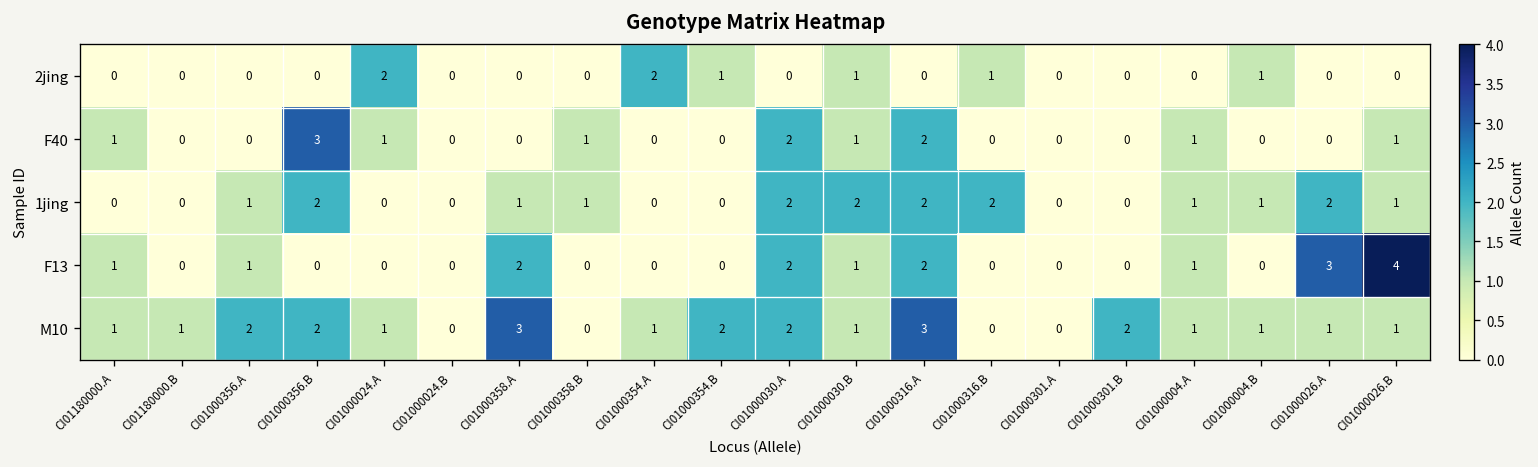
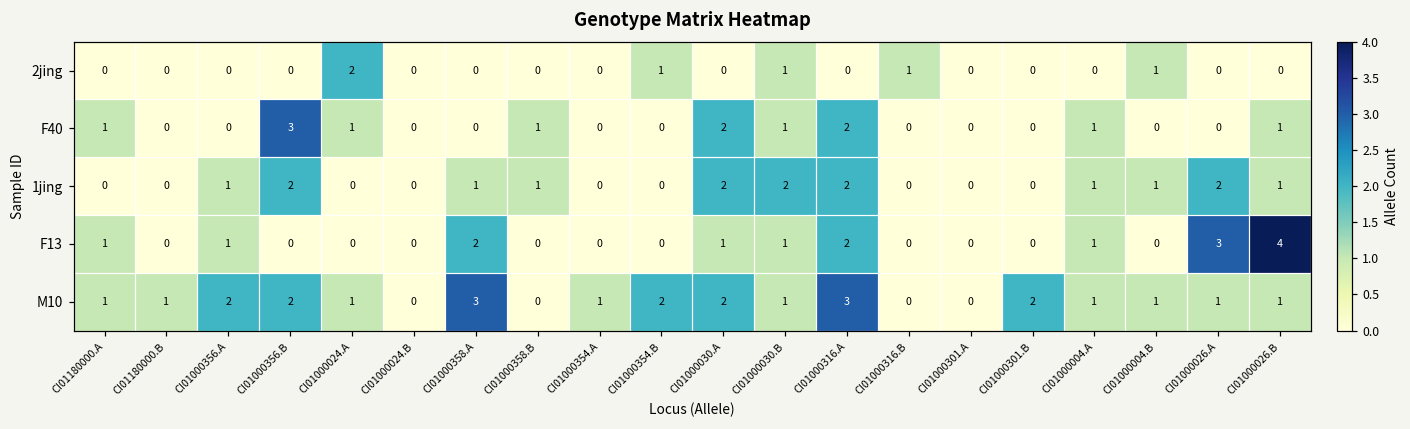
  {
    "2jing": {
      "CI01180000.A": 0,
      "CI01180000.B": 0,
      "CI01000356.A": 0,
      "CI01000356.B": 0,
      "CI01000024.A": 2,
      "CI01000024.B": 0,
      "CI01000358.A": 0,
      "CI01000358.B": 0,
-     "CI01000354.A": 2,
+     "CI01000354.A": 0,
      "CI01000354.B": 1,
      "CI01000030.A": 0,
      "CI01000030.B": 1,
      "CI01000316.A": 0,
      "CI01000316.B": 1,
      "CI01000301.A": 0,
      "CI01000301.B": 0,
      "CI01000004.A": 0,
      "CI01000004.B": 1,
      "CI01000026.A": 0,
      "CI01000026.B": 0
    },
    "F40": {
      "CI01180000.A": 1,
      "CI01180000.B": 0,
      "CI01000356.A": 0,
      "CI01000356.B": 3,
      "CI01000024.A": 1,
      "CI01000024.B": 0,
      "CI01000358.A": 0,
      "CI01000358.B": 1,
      "CI01000354.A": 0,
      "CI01000354.B": 0,
      "CI01000030.A": 2,
      "CI01000030.B": 1,
      "CI01000316.A": 2,
      "CI01000316.B": 0,
      "CI01000301.A": 0,
      "CI01000301.B": 0,
      "CI01000004.A": 1,
      "CI01000004.B": 0,
      "CI01000026.A": 0,
      "CI01000026.B": 1
    },
    "1jing": {
      "CI01180000.A": 0,
      "CI01180000.B": 0,
      "CI01000356.A": 1,
      "CI01000356.B": 2,
      "CI01000024.A": 0,
      "CI01000024.B": 0,
      "CI01000358.A": 1,
      "CI01000358.B": 1,
      "CI01000354.A": 0,
      "CI01000354.B": 0,
      "CI01000030.A": 2,
      "CI01000030.B": 2,
      "CI01000316.A": 2,
-     "CI01000316.B": 2,
+     "CI01000316.B": 0,
      "CI01000301.A": 0,
      "CI01000301.B": 0,
      "CI01000004.A": 1,
      "CI01000004.B": 1,
      "CI01000026.A": 2,
      "CI01000026.B": 1
    },
    "F13": {
      "CI01180000.A": 1,
      "CI01180000.B": 0,
      "CI01000356.A": 1,
      "CI01000356.B": 0,
      "CI01000024.A": 0,
      "CI01000024.B": 0,
      "CI01000358.A": 2,
      "CI01000358.B": 0,
      "CI01000354.A": 0,
      "CI01000354.B": 0,
-     "CI01000030.A": 2,
+     "CI01000030.A": 1,
      "CI01000030.B": 1,
      "CI01000316.A": 2,
      "CI01000316.B": 0,
      "CI01000301.A": 0,
      "CI01000301.B": 0,
      "CI01000004.A": 1,
      "CI01000004.B": 0,
      "CI01000026.A": 3,
      "CI01000026.B": 4
    },
    "M10": {
      "CI01180000.A": 1,
      "CI01180000.B": 1,
      "CI01000356.A": 2,
      "CI01000356.B": 2,
      "CI01000024.A": 1,
      "CI01000024.B": 0,
      "CI01000358.A": 3,
      "CI01000358.B": 0,
      "CI01000354.A": 1,
      "CI01000354.B": 2,
      "CI01000030.A": 2,
      "CI01000030.B": 1,
      "CI01000316.A": 3,
      "CI01000316.B": 0,
      "CI01000301.A": 0,
      "CI01000301.B": 2,
      "CI01000004.A": 1,
      "CI01000004.B": 1,
      "CI01000026.A": 1,
      "CI01000026.B": 1
    }
  }
